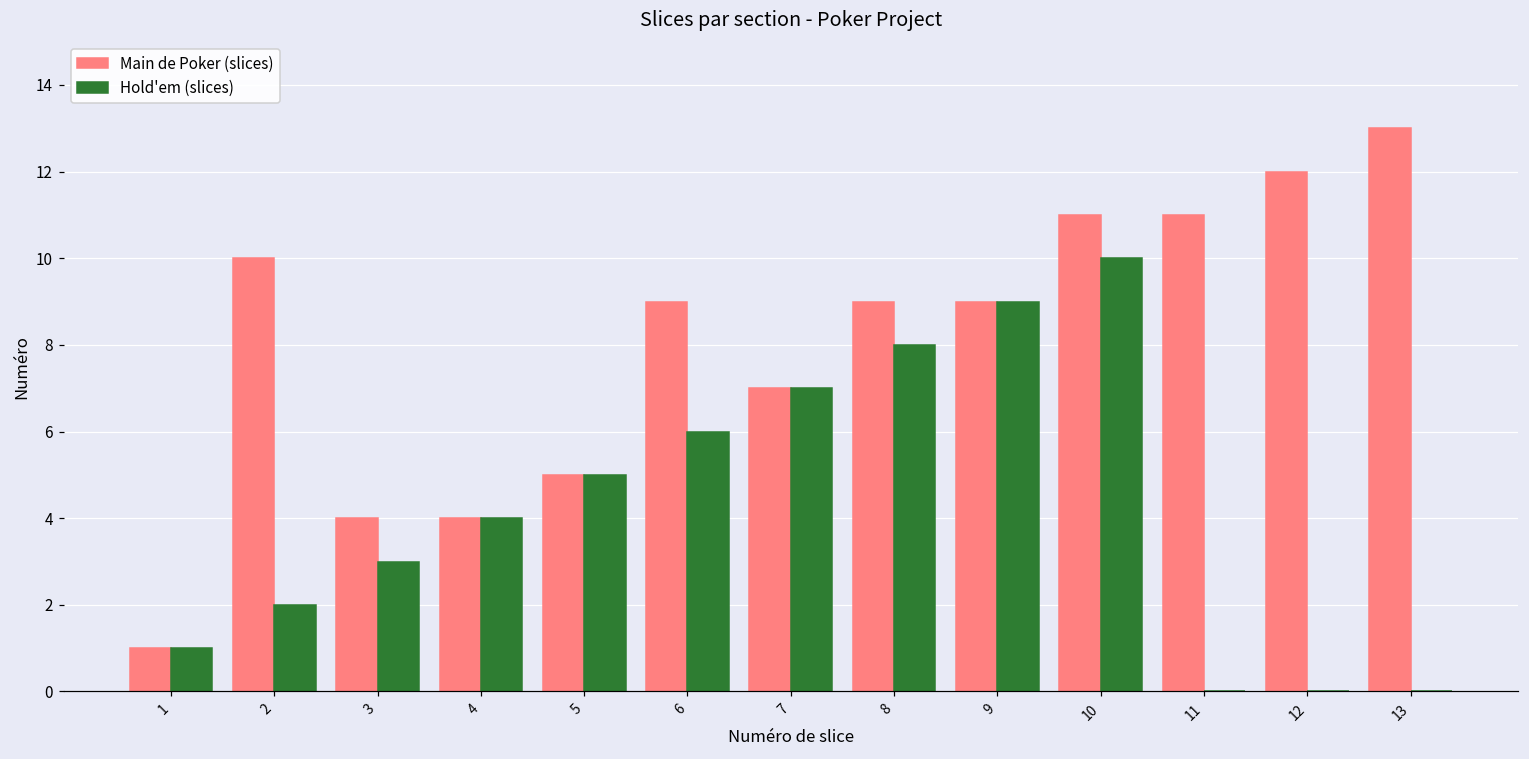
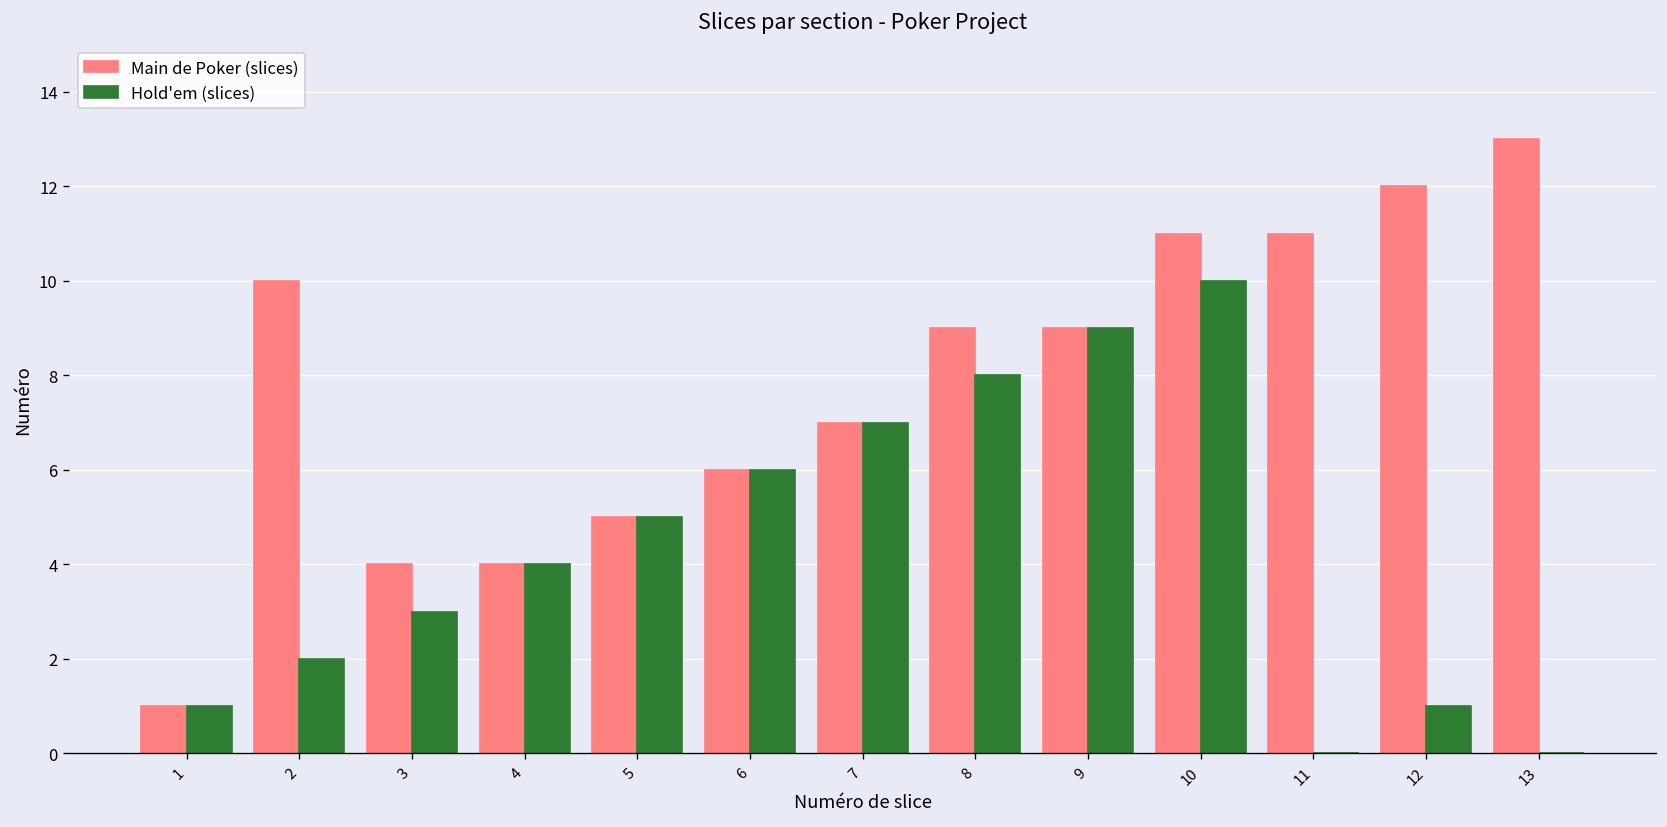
  {
    "Main de Poker (slices)": {
      "1": 1,
      "2": 10,
      "3": 4,
      "4": 4,
      "5": 5,
-     "6": 9,
+     "6": 6,
      "7": 7,
      "8": 9,
      "9": 9,
      "10": 11,
      "11": 11,
      "12": 12,
      "13": 13
    },
    "Hold'em (slices)": {
      "1": 1,
      "2": 2,
      "3": 3,
      "4": 4,
      "5": 5,
      "6": 6,
      "7": 7,
      "8": 8,
      "9": 9,
      "10": 10,
      "11": 0,
-     "12": 0,
+     "12": 1,
      "13": 0
    }
  }
